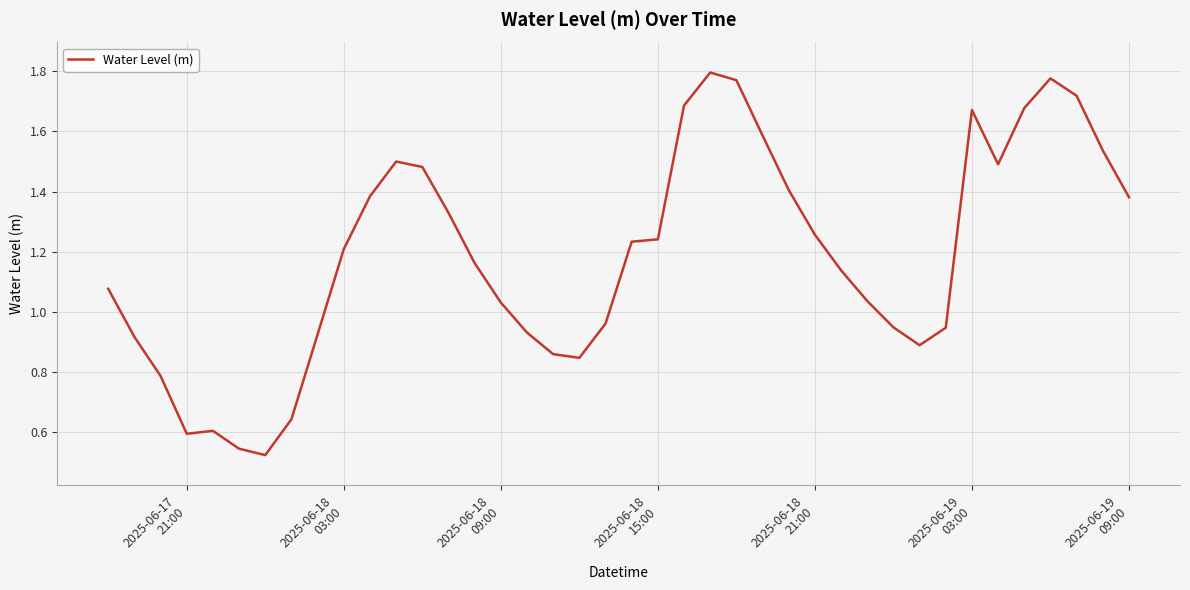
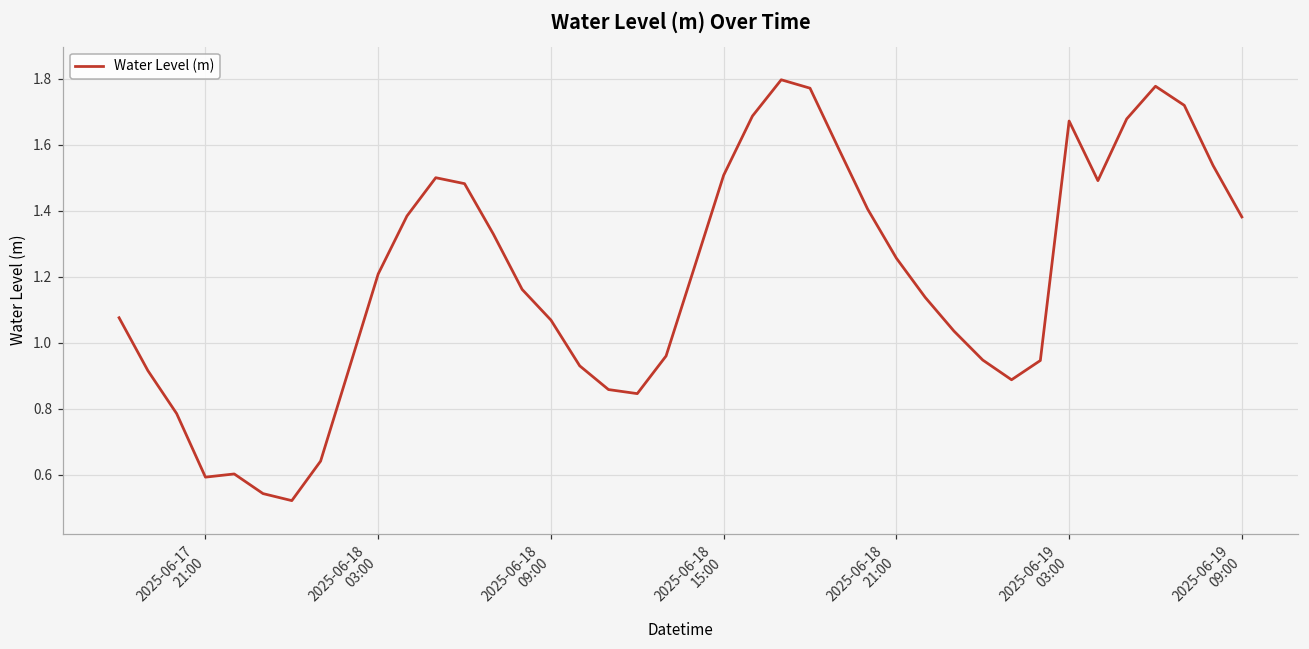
  {
    "2025-06-17 21:00": 0.59,
    "2025-06-18 03:00": 1.21,
-   "2025-06-18 09:00": 1.03,
-   "2025-06-18 15:00": 1.24,
+   "2025-06-18 09:00": 1.07,
+   "2025-06-18 15:00": 1.51,
    "2025-06-18 21:00": 1.26,
    "2025-06-19 03:00": 1.67,
    "2025-06-19 09:00": 1.38
  }
